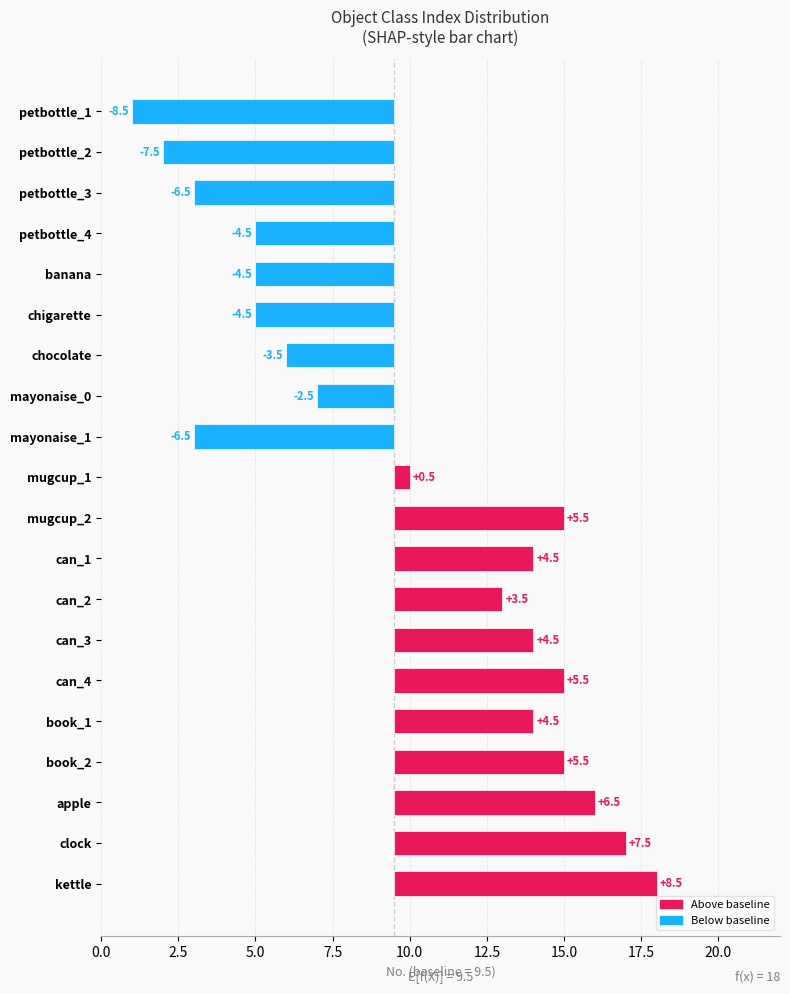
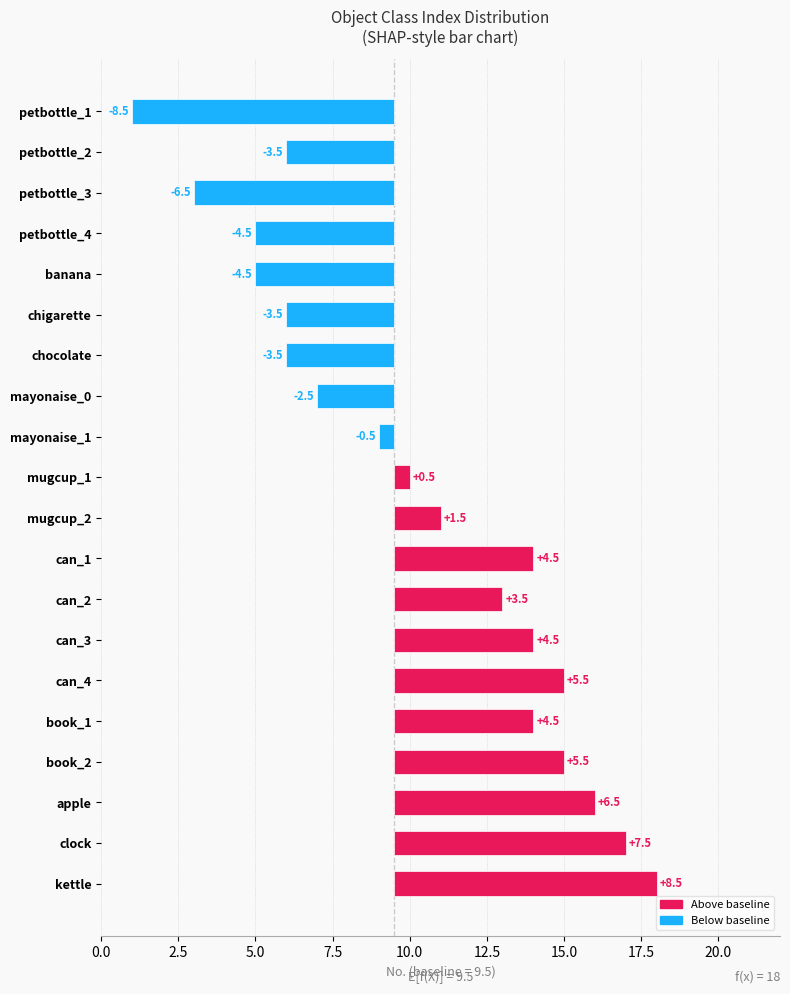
  {
    "petbottle_1": "-8.5",
-   "petbottle_2": "-7.5",
+   "petbottle_2": "-3.5",
    "petbottle_3": "-6.5",
    "petbottle_4": "-4.5",
    "banana": "-4.5",
-   "chigarette": "-4.5",
+   "chigarette": "-3.5",
    "chocolate": "-3.5",
    "mayonaise_0": "-2.5",
-   "mayonaise_1": "-6.5",
+   "mayonaise_1": "-0.5",
    "mugcup_1": "+0.5",
-   "mugcup_2": "+5.5",
+   "mugcup_2": "+1.5",
    "can_1": "+4.5",
    "can_2": "+3.5",
    "can_3": "+4.5",
    "can_4": "+5.5",
    "book_1": "+4.5",
    "book_2": "+5.5",
    "apple": "+6.5",
    "clock": "+7.5",
    "kettle": "+8.5"
  }
